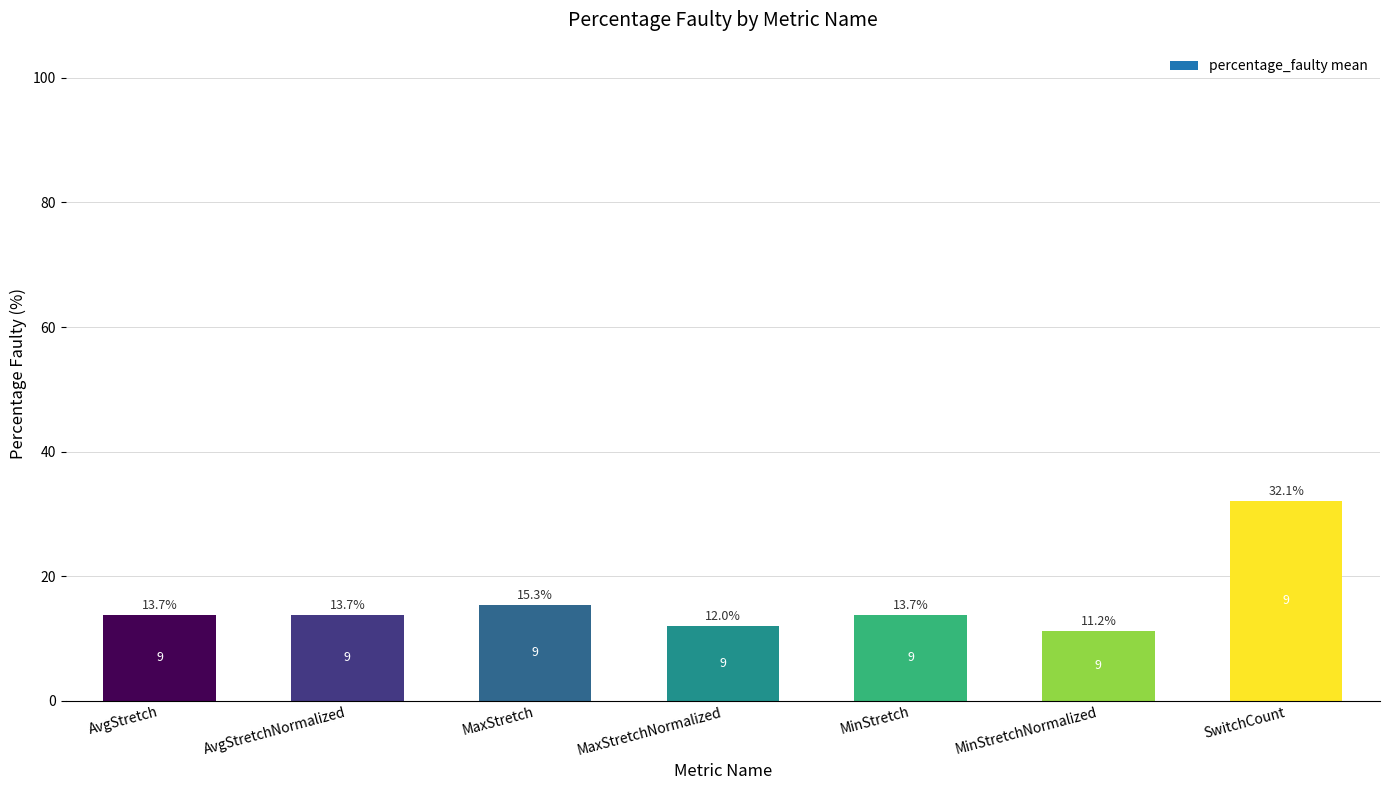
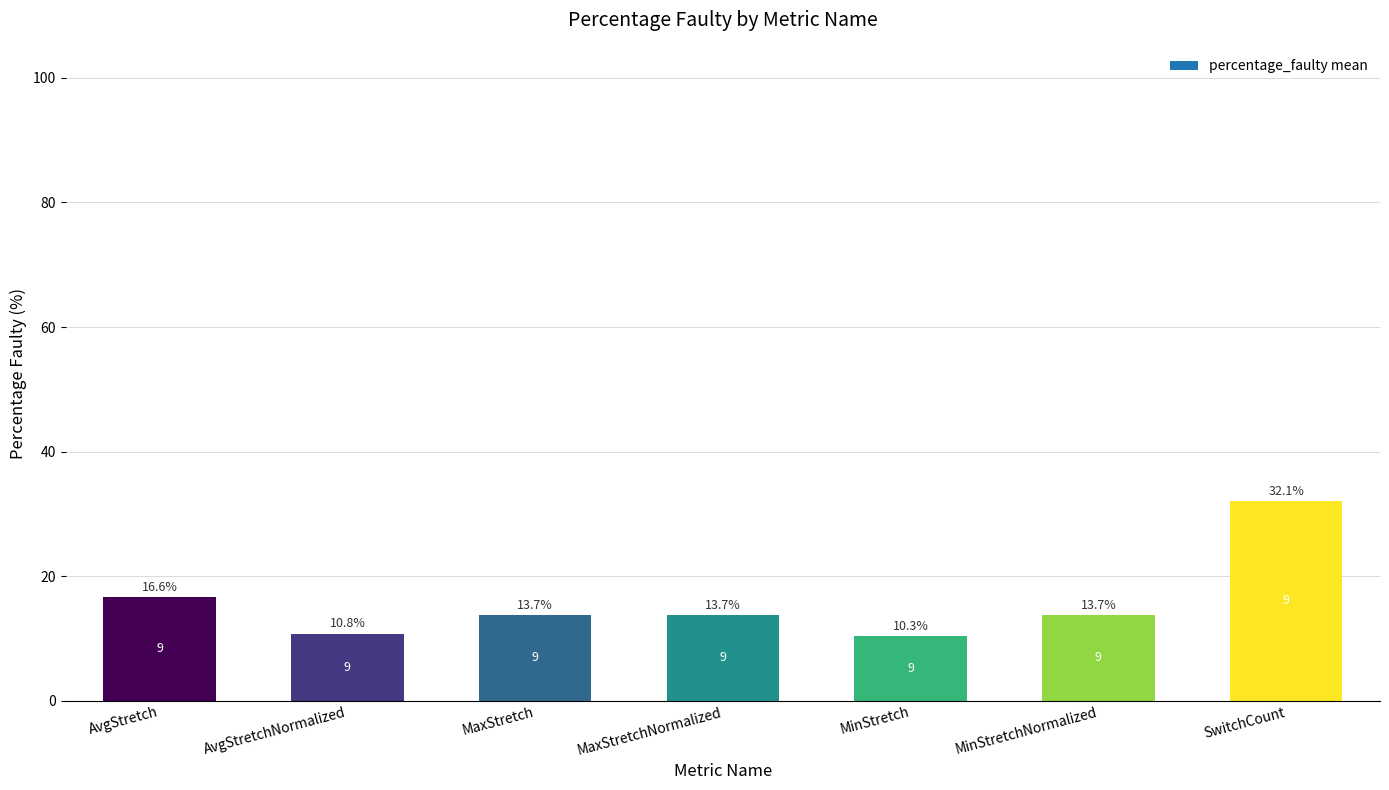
  {
-   "AvgStretch": "13.7%",
-   "AvgStretchNormalized": "13.7%",
-   "MaxStretch": "15.3%",
-   "MaxStretchNormalized": "12.0%",
-   "MinStretch": "13.7%",
-   "MinStretchNormalized": "11.2%",
+   "AvgStretch": "16.6%",
+   "AvgStretchNormalized": "10.8%",
+   "MaxStretch": "13.7%",
+   "MaxStretchNormalized": "13.7%",
+   "MinStretch": "10.3%",
+   "MinStretchNormalized": "13.7%",
    "SwitchCount": "32.1%"
  }
